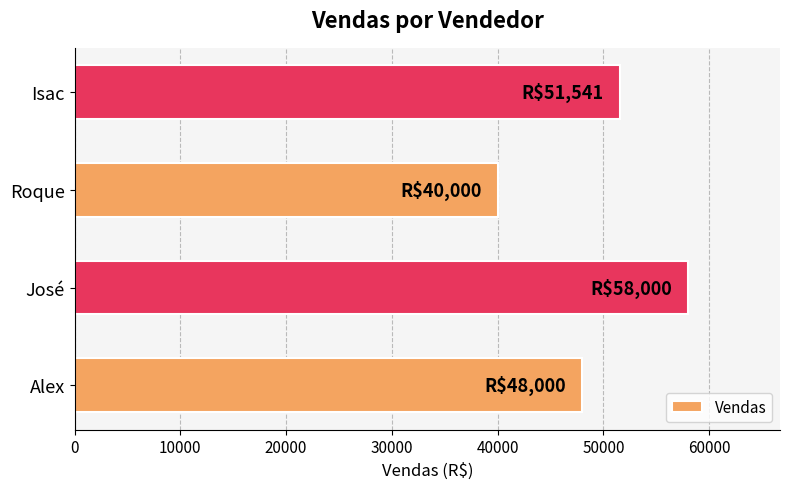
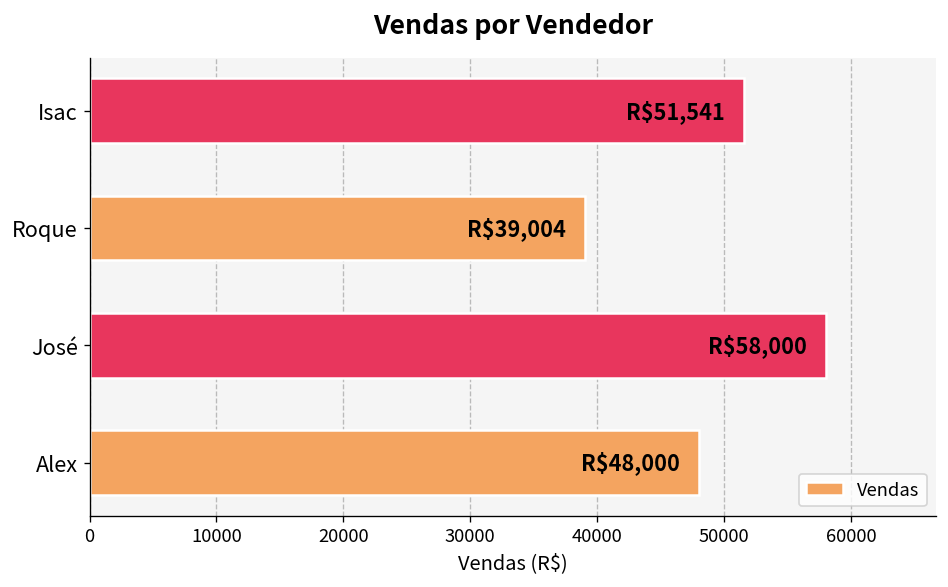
  {
    "Isac": "$51,541",
-   "Roque": "$40,000",
+   "Roque": "$39,004",
    "José": "$58,000",
    "Alex": "$48,000"
  }
